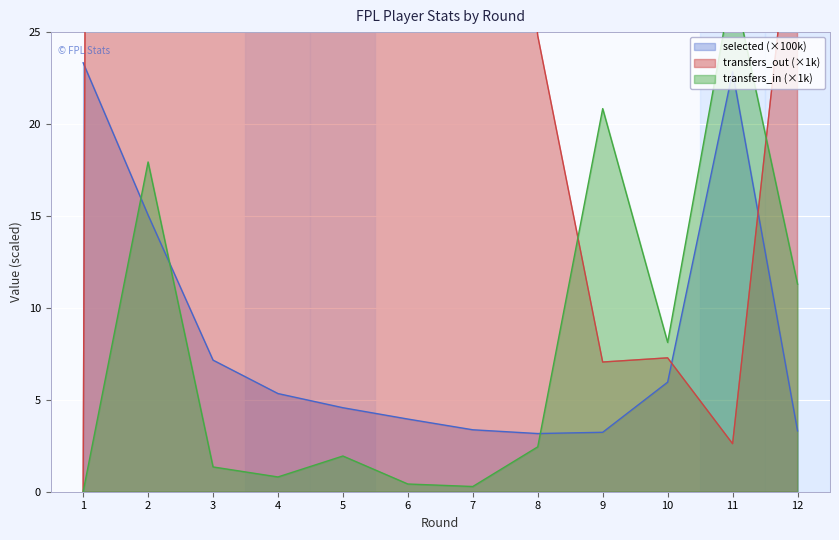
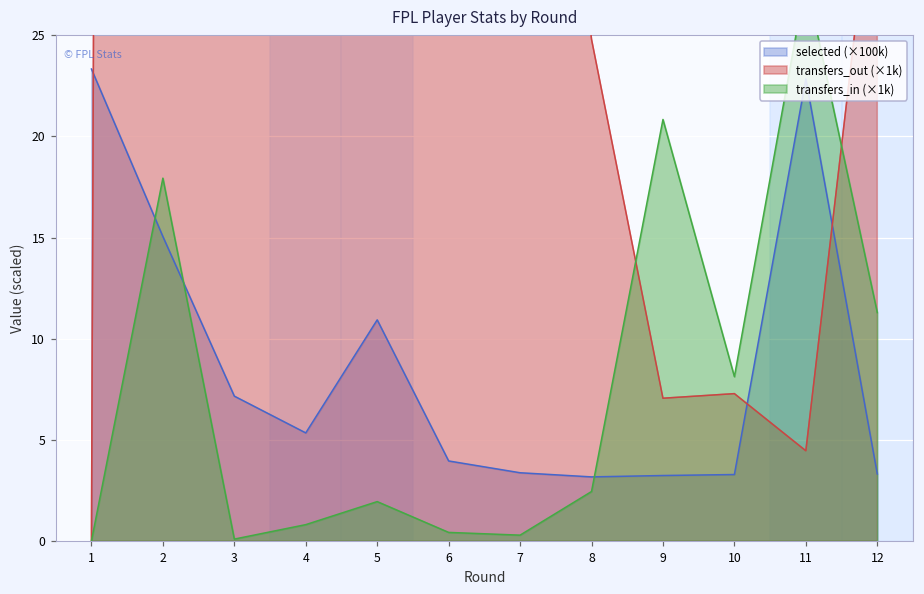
  {
    "selected (×100k)": {
      "1": 23.3,
      "2": 15.1,
      "3": 7.2,
      "4": 5.3,
-     "5": 4.6,
+     "5": 10.9,
      "6": 4.0,
      "7": 3.4,
      "8": 3.2,
      "9": 3.2,
-     "10": 6.0,
+     "10": 3.3,
      "12": 3.3
    },
    "transfers_out (×1k)": {
      "8": 24.8,
      "9": 7.1,
      "10": 7.3,
-     "11": 2.6
+     "11": 4.5
    },
    "transfers_in (×1k)": {
      "2": 17.9,
-     "3": 1.3,
+     "3": 0.1,
      "4": 0.8,
      "5": 1.9,
      "6": 0.4,
      "7": 0.3,
      "8": 2.4,
      "9": 20.8,
      "10": 8.1,
      "12": 11.3
    }
  }
